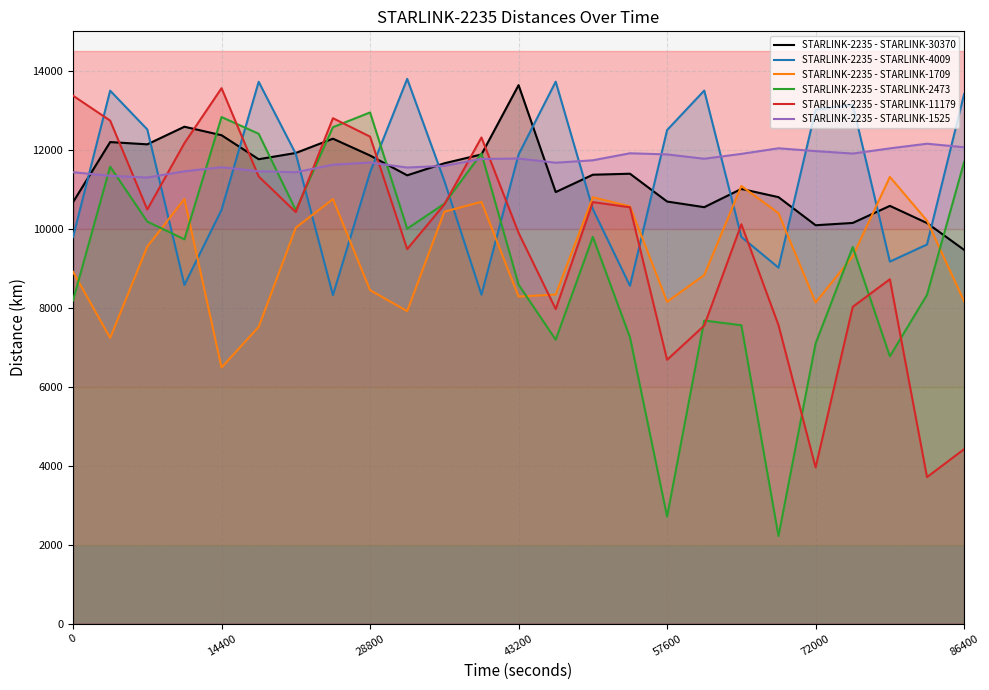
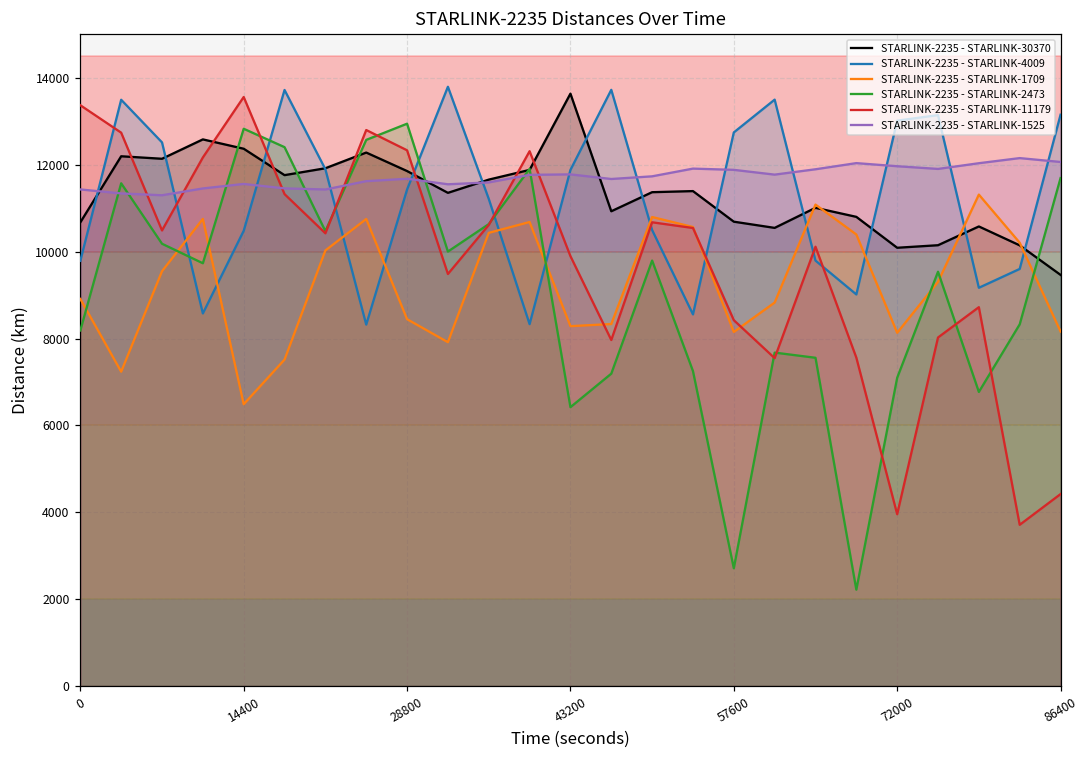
  {
    "STARLINK-2235 - STARLINK-30370": {
      "0": 10700,
      "14400": 12400,
      "28800": 11900,
      "43200": 13600,
      "57600": 10700,
      "72000": 10100,
      "86400": 9500
    },
    "STARLINK-2235 - STARLINK-4009": {
      "0": 9800,
      "14400": 10500,
      "28800": 11400,
      "43200": 11900,
-     "57600": 12500,
-     "86400": 13400
+     "57600": 12700,
+     "86400": 13200
    },
    "STARLINK-2235 - STARLINK-1709": {
      "0": 8900,
      "14400": 6500,
      "28800": 8400,
      "43200": 8300,
      "57600": 8200,
      "72000": 8100,
      "86400": 8200
    },
    "STARLINK-2235 - STARLINK-2473": {
      "0": 8200,
      "14400": 12800,
      "28800": 12900,
-     "43200": 8600,
+     "43200": 6400,
      "57600": 2700,
      "72000": 7100,
      "86400": 11700
    },
    "STARLINK-2235 - STARLINK-11179": {
      "0": 13400,
      "14400": 13600,
      "28800": 12300,
      "43200": 9900,
-     "57600": 6700,
+     "57600": 8400,
      "72000": 4000,
      "86400": 4400
    },
    "STARLINK-2235 - STARLINK-1525": {
      "0": 11400,
      "14400": 11600,
      "28800": 11700,
      "43200": 11800,
      "57600": 11900,
      "72000": 12000,
      "86400": 12100
    }
  }
